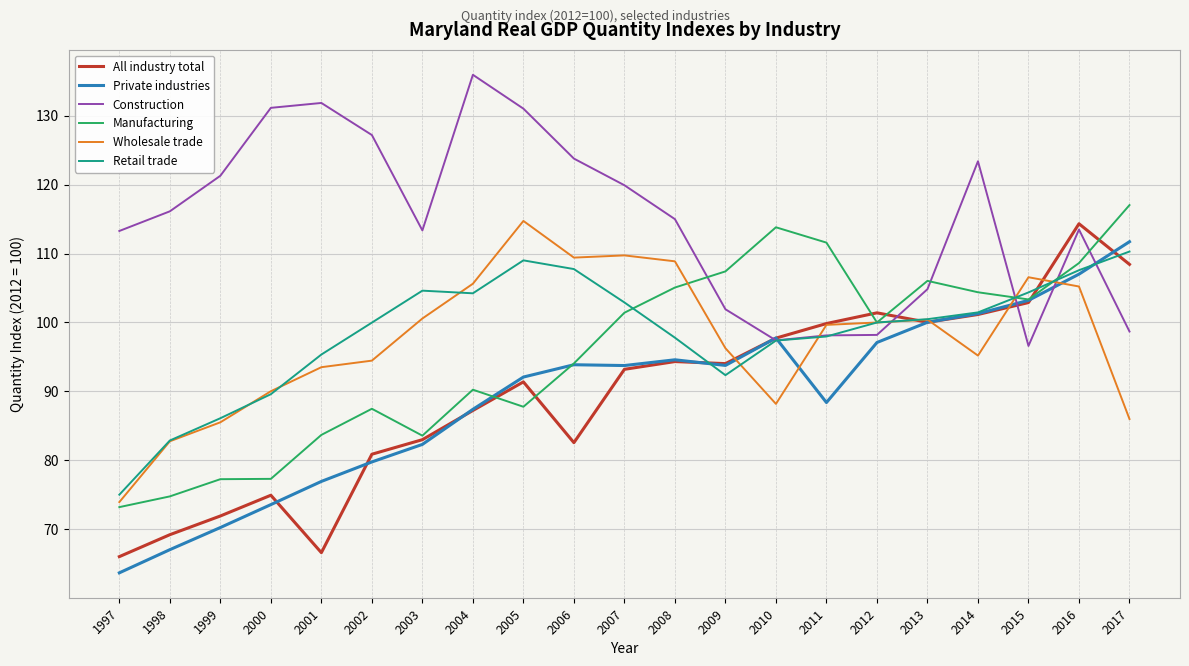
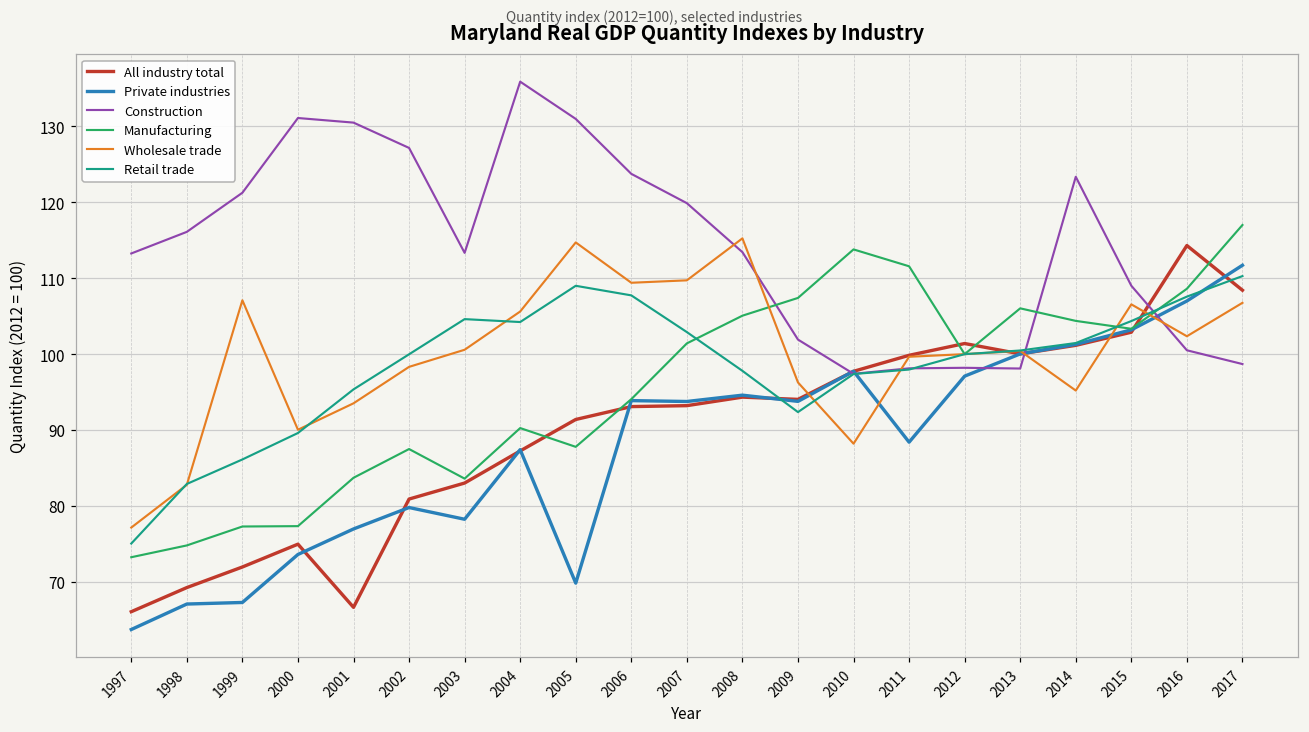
  {
    "All industry total": {
      "1997": 66,
      "1998": 69,
      "1999": 72,
      "2000": 75,
      "2001": 67,
      "2002": 81,
      "2003": 83,
      "2005": 91,
-     "2006": 83,
+     "2006": 93,
      "2007": 93,
      "2012": 101,
      "2016": 114,
      "2017": 108
    },
    "Private industries": {
      "1997": 64,
      "1998": 67,
-     "1999": 70,
+     "1999": 67,
      "2000": 74,
      "2001": 77,
      "2002": 80,
-     "2003": 82,
-     "2005": 92,
+     "2003": 78,
+     "2005": 70,
      "2007": 94,
      "2011": 88,
      "2012": 97,
      "2016": 107,
      "2017": 112
    },
    "Construction": {
      "1997": 113,
      "1998": 116,
      "1999": 121,
      "2000": 131,
-     "2001": 132,
+     "2001": 131,
      "2002": 127,
      "2003": 113,
      "2004": 136,
      "2005": 131,
      "2006": 124,
      "2007": 120,
-     "2008": 115,
+     "2008": 113,
      "2009": 102,
      "2012": 98,
-     "2013": 105,
+     "2013": 98,
      "2014": 123,
-     "2015": 97,
-     "2016": 113,
+     "2015": 109,
+     "2016": 101,
      "2017": 99
    },
    "Wholesale trade": {
-     "1997": 74,
-     "1999": 86,
+     "1997": 77,
+     "1999": 107,
      "2000": 90,
      "2001": 94,
-     "2002": 94,
+     "2002": 98,
      "2003": 101,
      "2004": 106,
      "2005": 115,
      "2006": 109,
      "2007": 110,
-     "2008": 109,
+     "2008": 115,
      "2009": 96,
      "2010": 88,
      "2014": 95,
      "2015": 107,
-     "2016": 105,
-     "2017": 86
+     "2016": 102,
+     "2017": 107
    }
  }
